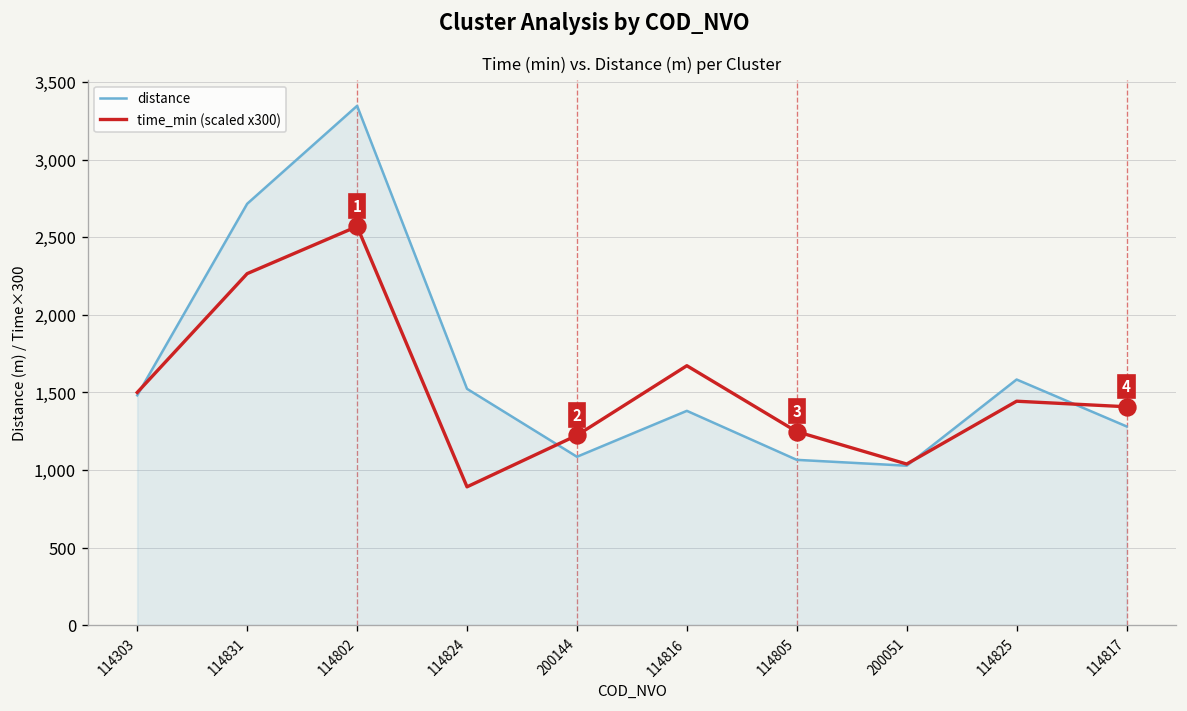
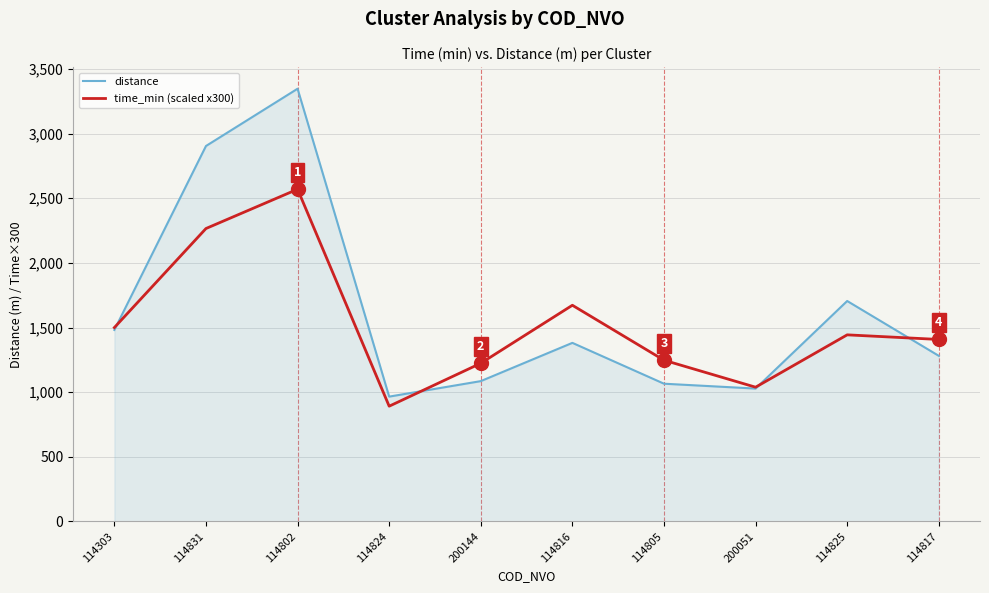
  {
    "distance": {
-     "114831": "2,720",
+     "114831": "2,900",
      "114802": "3,350",
-     "114824": "1,520",
+     "114824": "970",
      "200144": "1,090",
      "114816": "1,380",
      "114805": "1,070",
-     "114825": "1,580",
+     "114825": "1,710",
      "114817": "1,280"
    }
  }
